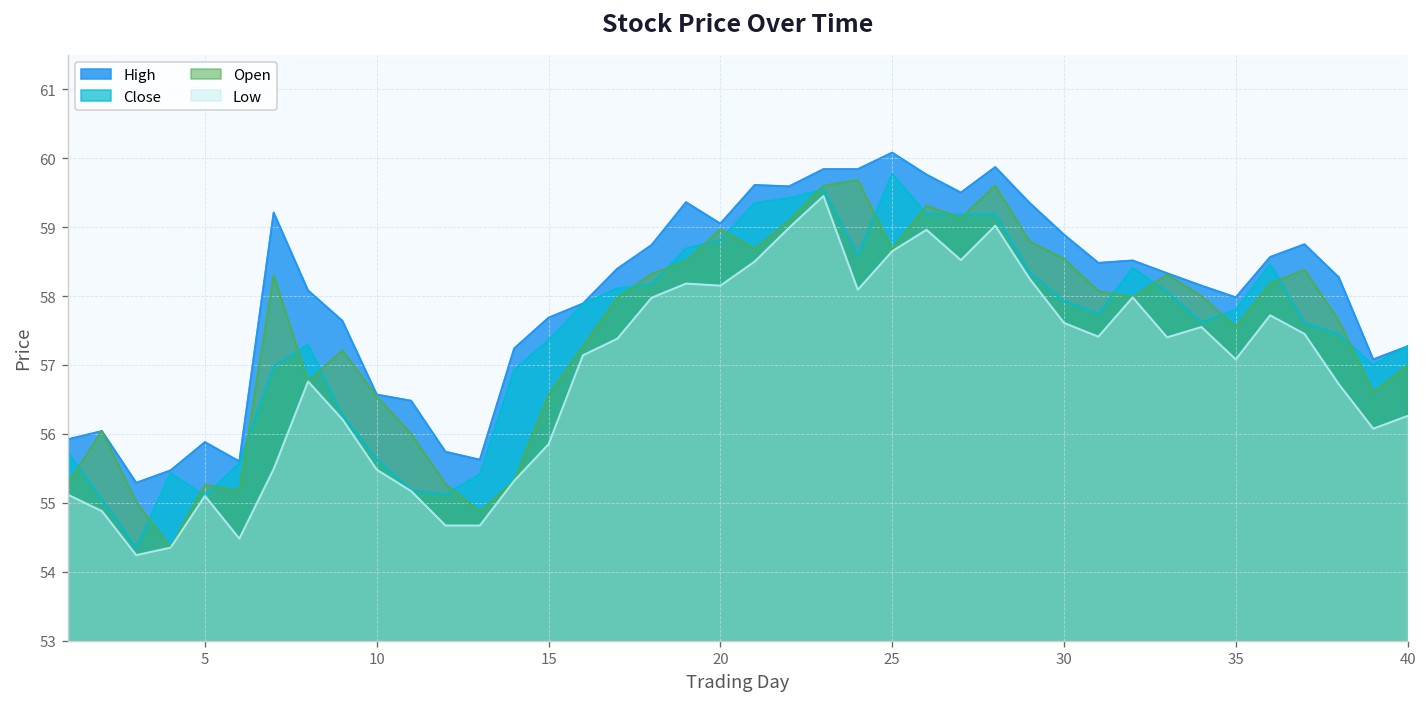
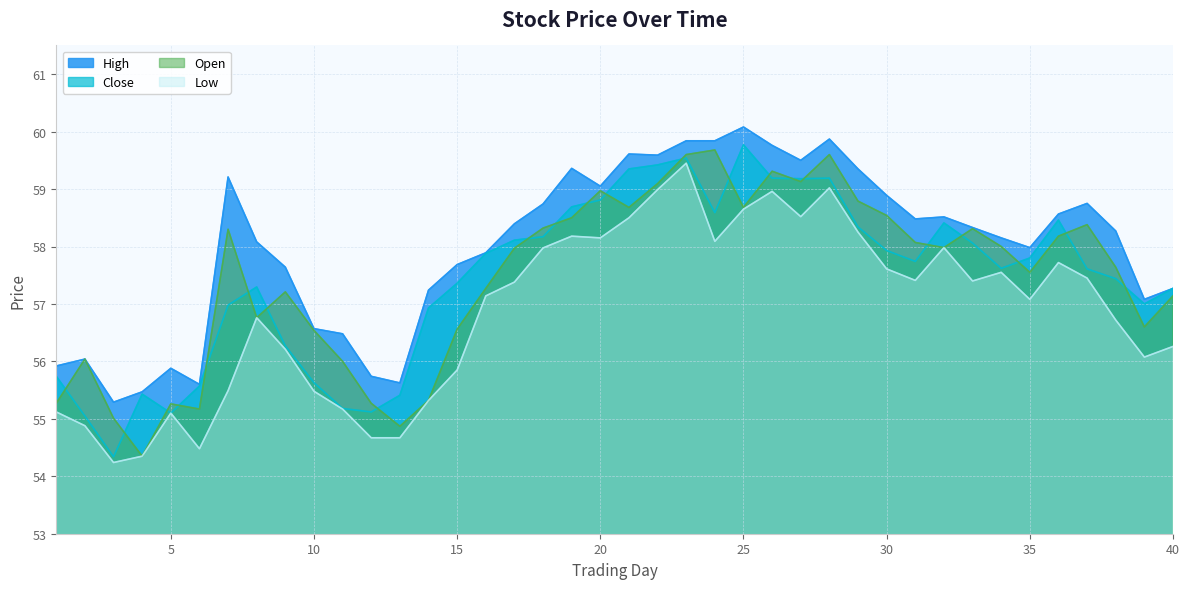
  {
    "Open": {
      "5": 55.3,
      "15": 56.6,
      "20": 59.0,
      "30": 58.5,
      "35": 57.6,
-     "40": 57.0
+     "40": 57.1
    },
    "Low": {
      "10": 55.5,
      "15": 55.9,
      "20": 58.2,
      "30": 57.6,
      "35": 57.1,
      "40": 56.3
    }
  }
